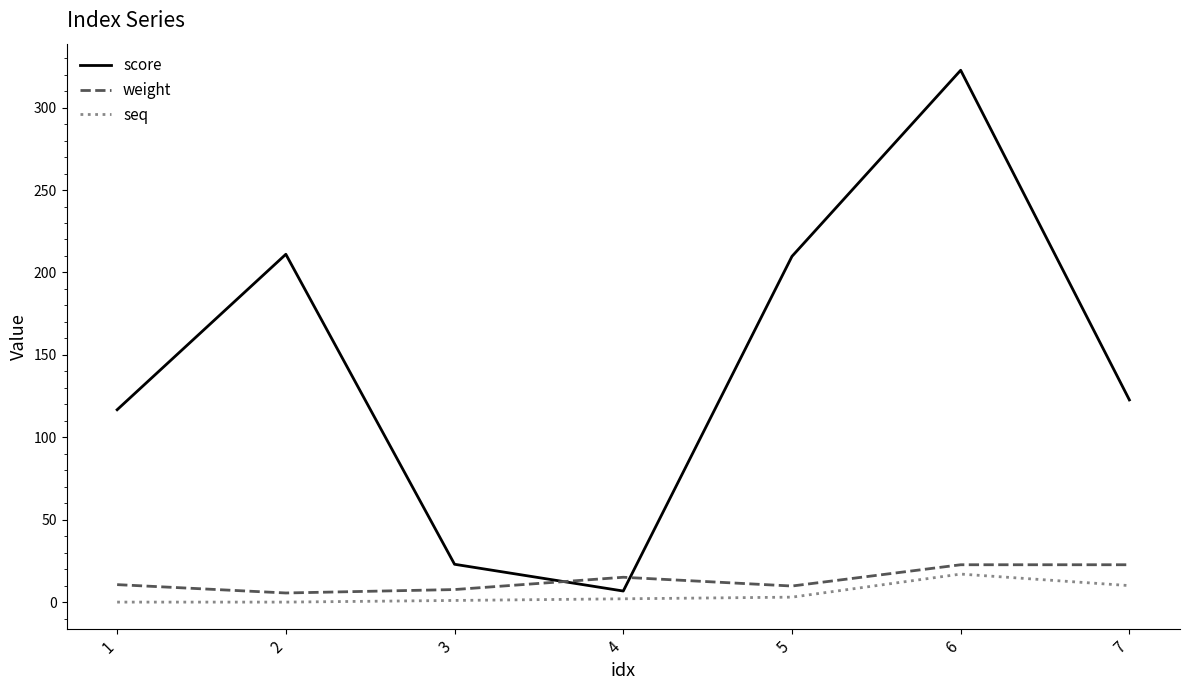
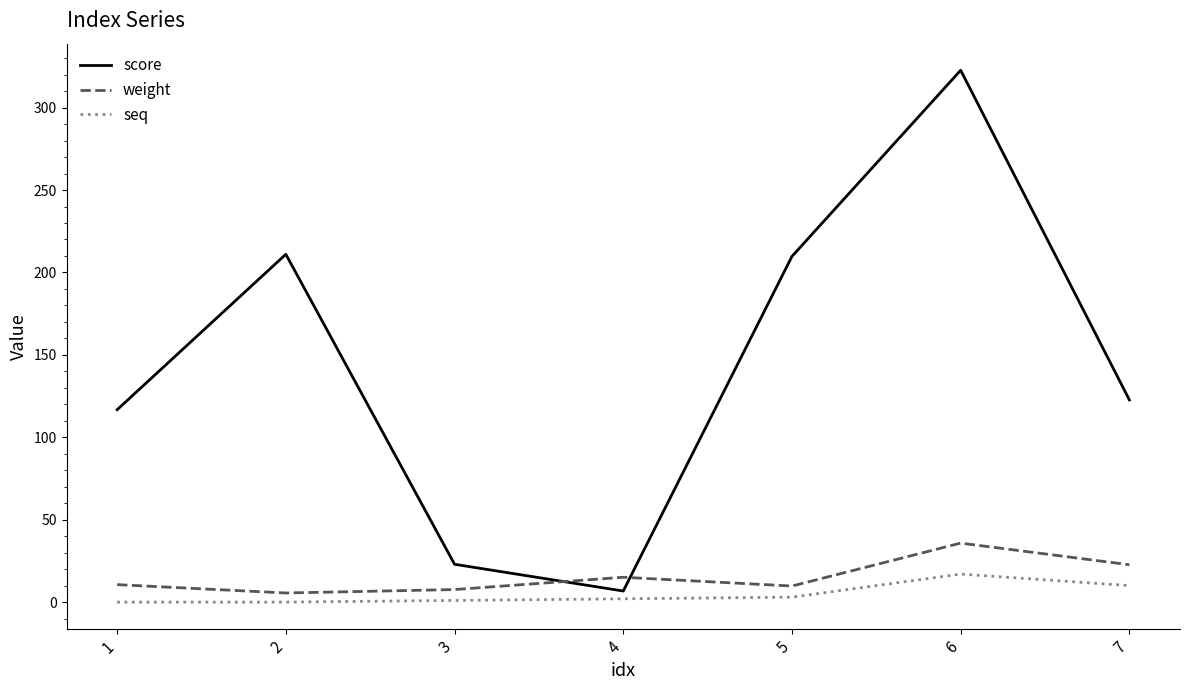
  {
    "score": {
      "1": 117,
      "2": 211,
      "3": 23,
      "4": 7,
      "5": 210,
      "6": 323,
      "7": 123
    },
    "weight": {
      "1": 11,
      "2": 6,
      "3": 8,
      "4": 15,
      "5": 10,
-     "6": 23,
+     "6": 36,
      "7": 23
    },
    "seq": {
      "1": 0,
      "2": 0,
      "3": 1,
      "4": 2,
      "5": 3,
      "6": 17,
      "7": 10
    }
  }
